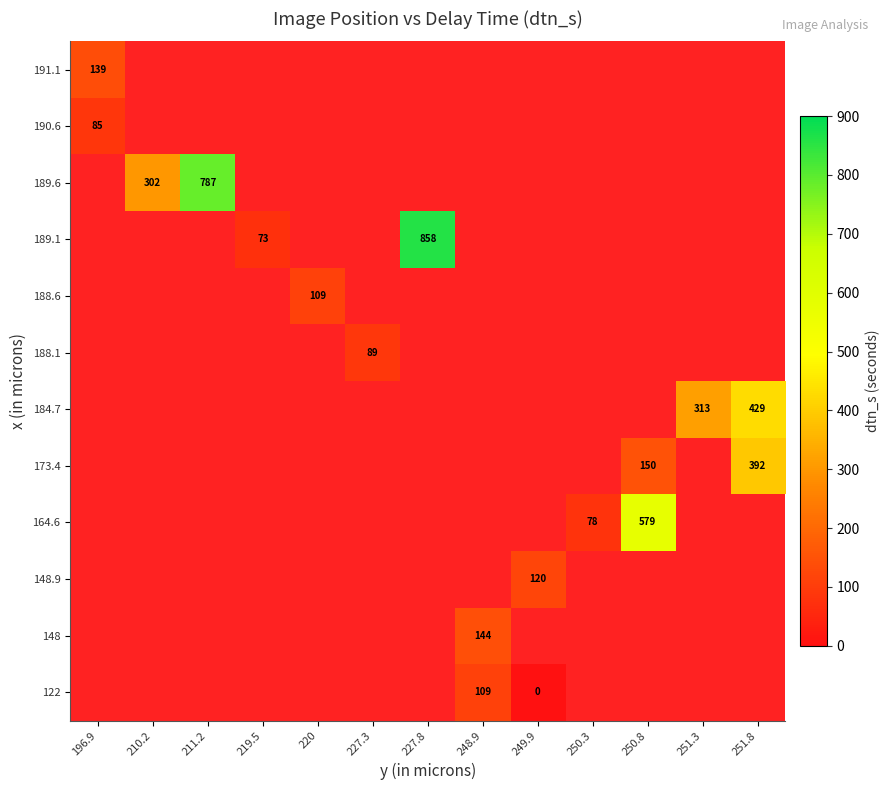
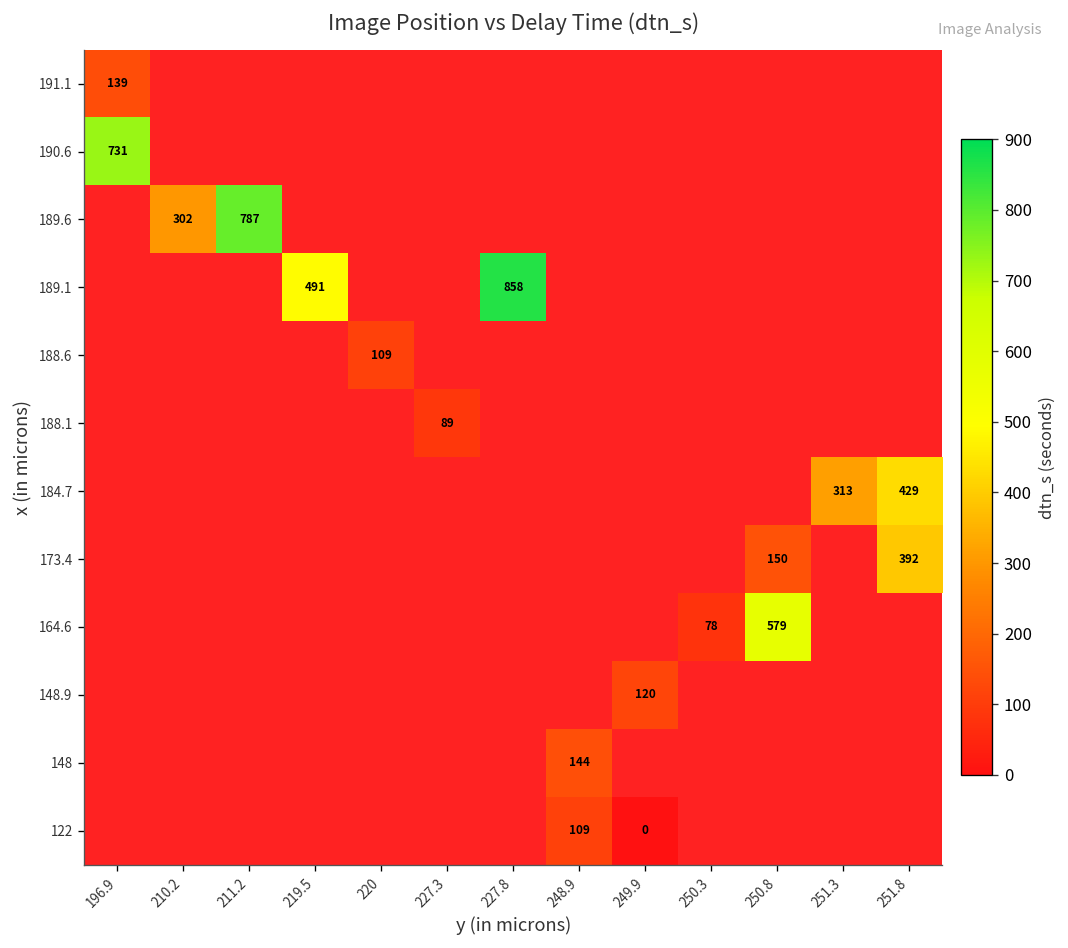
  {
    "191.1": {
      "196.9": 139
    },
    "190.6": {
-     "196.9": 85
+     "196.9": 731
    },
    "189.6": {
      "210.2": 302,
      "211.2": 787
    },
    "189.1": {
-     "219.5": 73,
+     "219.5": 491,
      "227.8": 858
    },
    "188.6": {
      "220": 109
    },
    "188.1": {
      "227.3": 89
    },
    "184.7": {
      "251.3": 313,
      "251.8": 429
    },
    "173.4": {
      "250.8": 150,
      "251.8": 392
    },
    "164.6": {
      "250.3": 78,
      "250.8": 579
    },
    "148.9": {
      "249.9": 120
    },
    "148": {
      "248.9": 144
    },
    "122": {
      "248.9": 109,
      "249.9": 0
    }
  }
